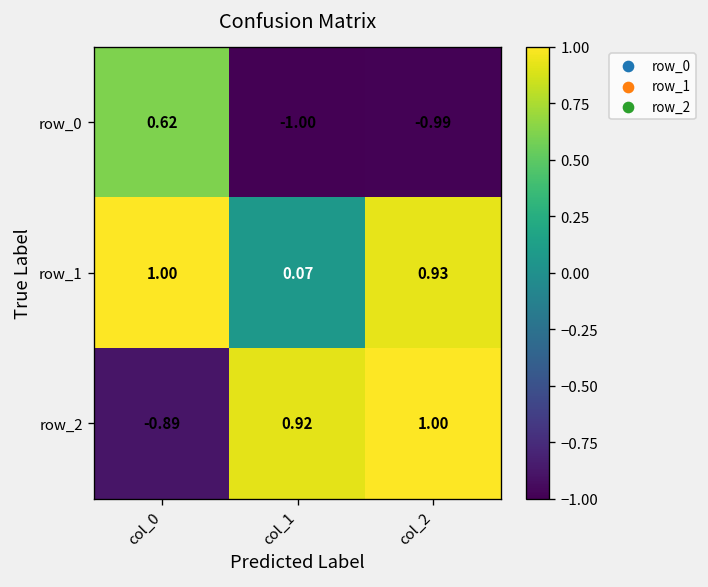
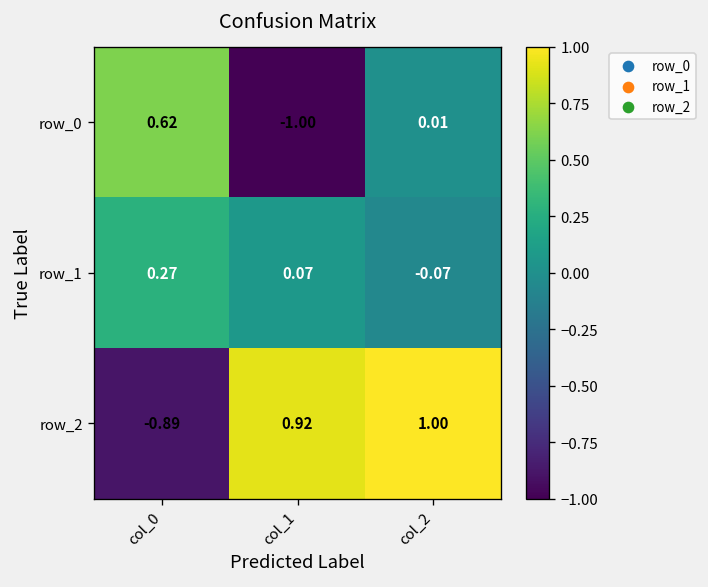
  {
    "row_0": {
      "col_0": 0.62,
      "col_1": -1.00,
-     "col_2": -0.99
+     "col_2": 0.01
    },
    "row_1": {
-     "col_0": 1.00,
+     "col_0": 0.27,
      "col_1": 0.07,
-     "col_2": 0.93
+     "col_2": -0.07
    },
    "row_2": {
      "col_0": -0.89,
      "col_1": 0.92,
      "col_2": 1.00
    }
  }
